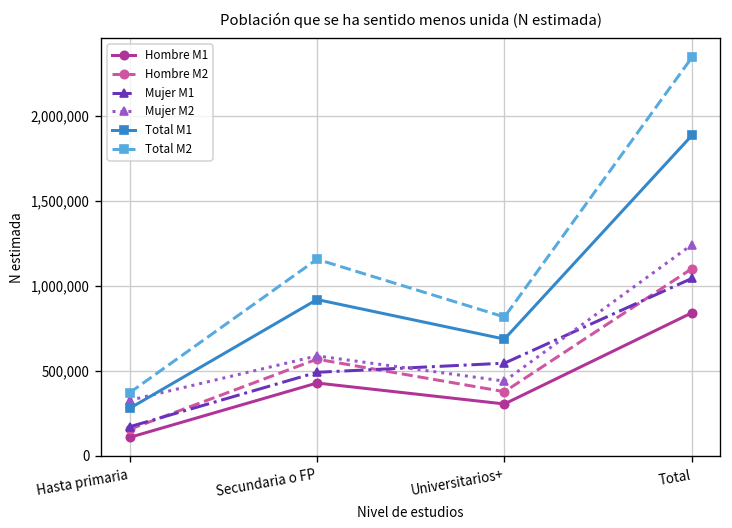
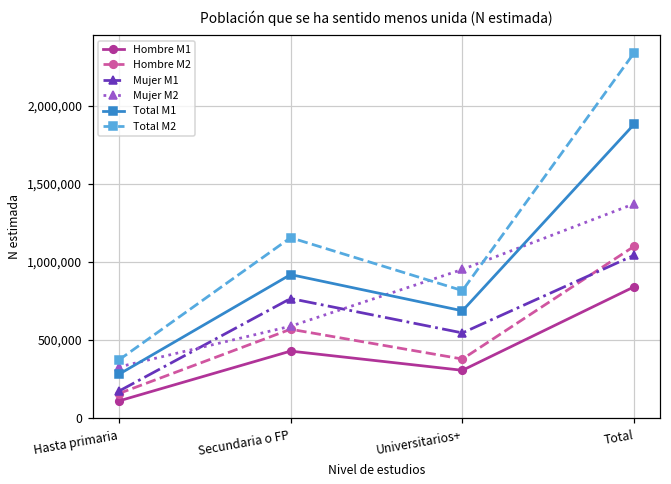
  {
    "Mujer M1": {
-     "Secundaria o FP": "490,000",
+     "Secundaria o FP": "770,000",
      "Universitarios+": "540,000",
      "Total": "1,040,000"
    },
    "Mujer M2": {
      "Hasta primaria": "330,000",
      "Secundaria o FP": "590,000",
-     "Universitarios+": "440,000",
-     "Total": "1,240,000"
+     "Universitarios+": "950,000",
+     "Total": "1,370,000"
    }
  }
